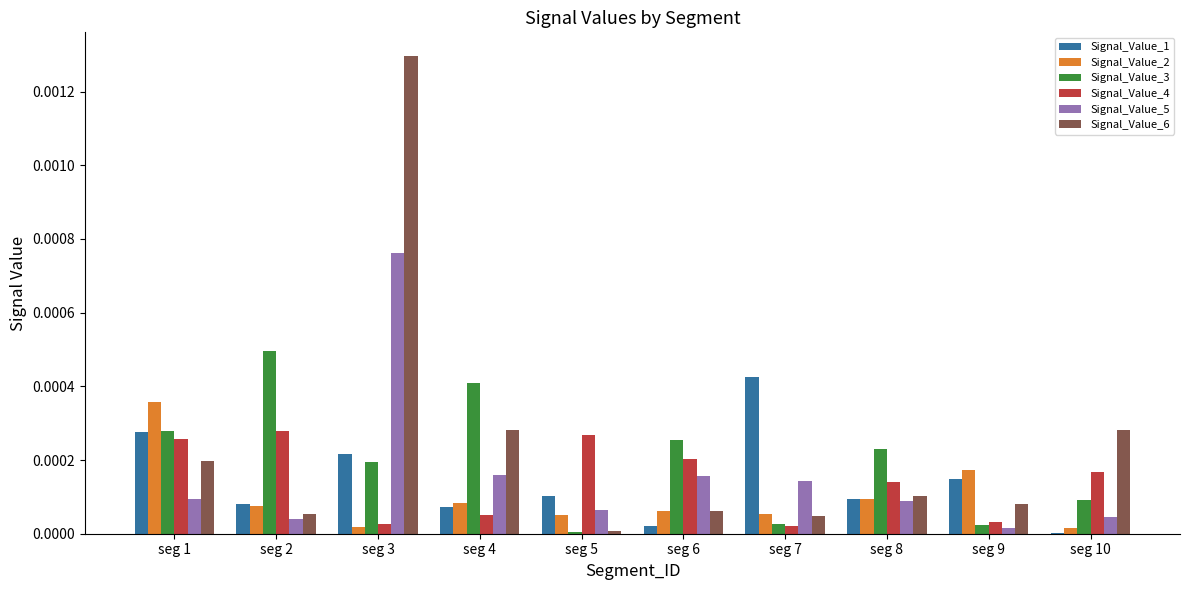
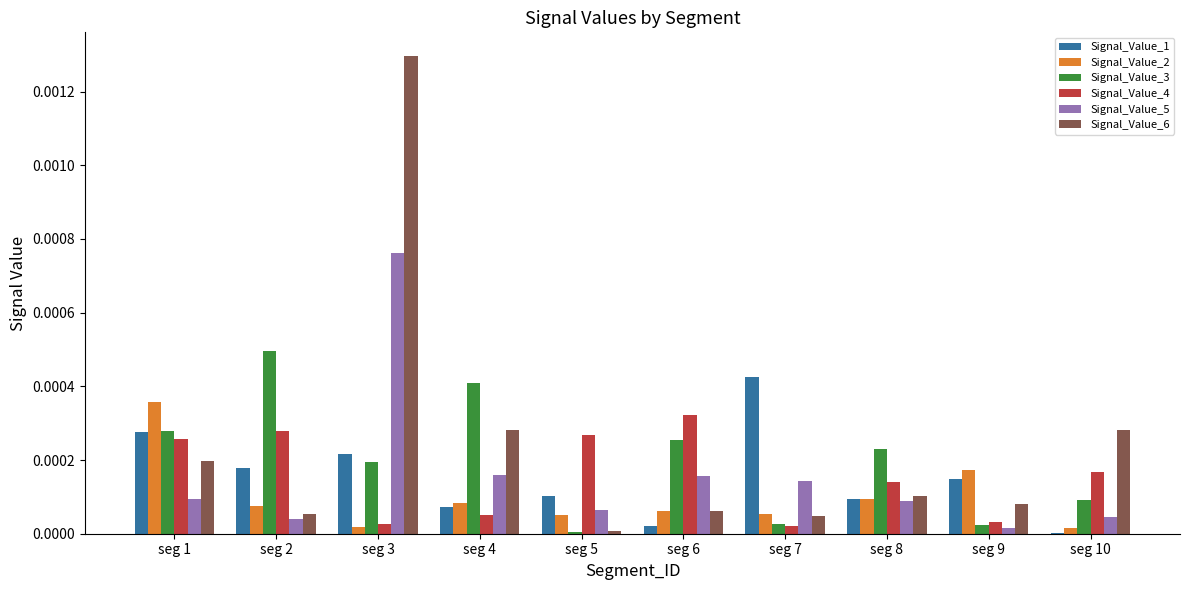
  {
    "Signal_Value_1": {
      "seg 1": 0.00028,
-     "seg 2": 0.00008,
+     "seg 2": 0.00018,
      "seg 3": 0.00022,
      "seg 4": 0.00007,
      "seg 5": 0.00010,
      "seg 6": 0.00002,
      "seg 7": 0.00043,
      "seg 8": 0.00009,
      "seg 9": 0.00015
    },
    "Signal_Value_2": {
      "seg 1": 0.00036,
      "seg 2": 0.00007,
      "seg 3": 0.00002,
      "seg 4": 0.00008,
      "seg 5": 0.00005,
      "seg 6": 0.00006,
      "seg 7": 0.00005,
      "seg 8": 0.00009,
      "seg 9": 0.00017,
      "seg 10": 0.00002
    },
    "Signal_Value_3": {
      "seg 1": 0.00028,
      "seg 2": 0.00050,
      "seg 3": 0.00020,
      "seg 4": 0.00041,
      "seg 6": 0.00026,
      "seg 7": 0.00003,
      "seg 8": 0.00023,
      "seg 9": 0.00002,
      "seg 10": 0.00009
    },
    "Signal_Value_4": {
      "seg 1": 0.00026,
      "seg 2": 0.00028,
      "seg 3": 0.00003,
      "seg 4": 0.00005,
      "seg 5": 0.00027,
-     "seg 6": 0.00020,
+     "seg 6": 0.00032,
      "seg 7": 0.00002,
      "seg 8": 0.00014,
      "seg 9": 0.00003,
      "seg 10": 0.00017
    },
    "Signal_Value_5": {
      "seg 1": 0.00009,
      "seg 2": 0.00004,
      "seg 3": 0.00076,
      "seg 4": 0.00016,
      "seg 5": 0.00006,
      "seg 6": 0.00016,
      "seg 7": 0.00014,
      "seg 8": 0.00009,
      "seg 9": 0.00002,
      "seg 10": 0.00005
    },
    "Signal_Value_6": {
      "seg 1": 0.00020,
      "seg 2": 0.00005,
      "seg 3": 0.00130,
      "seg 4": 0.00028,
      "seg 5": 0.00001,
      "seg 6": 0.00006,
      "seg 7": 0.00005,
      "seg 8": 0.00010,
      "seg 9": 0.00008,
      "seg 10": 0.00028
    }
  }
